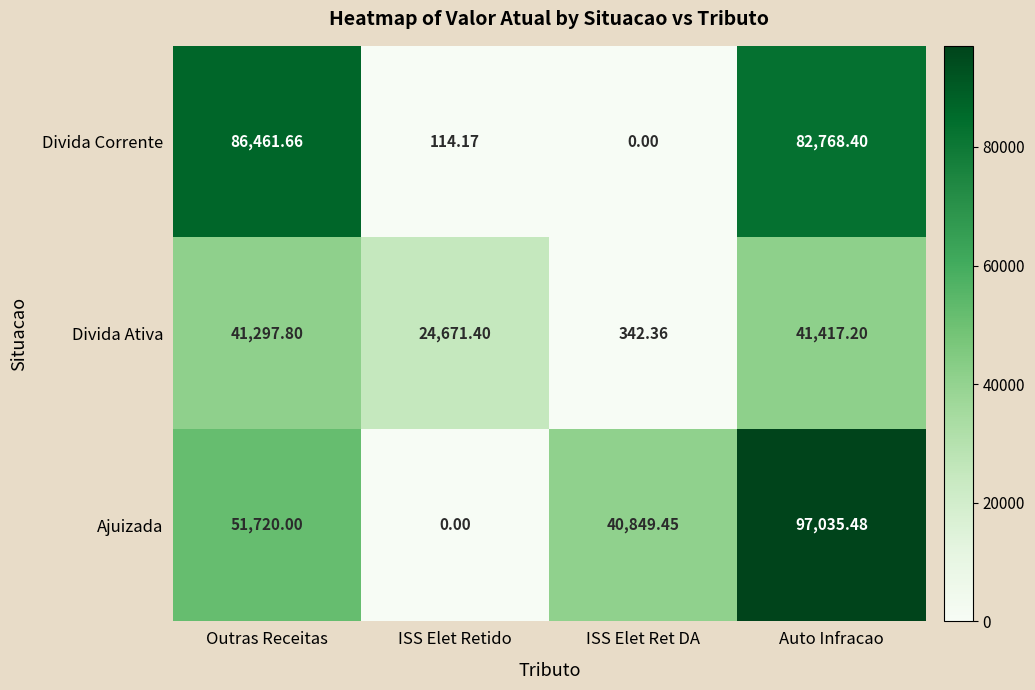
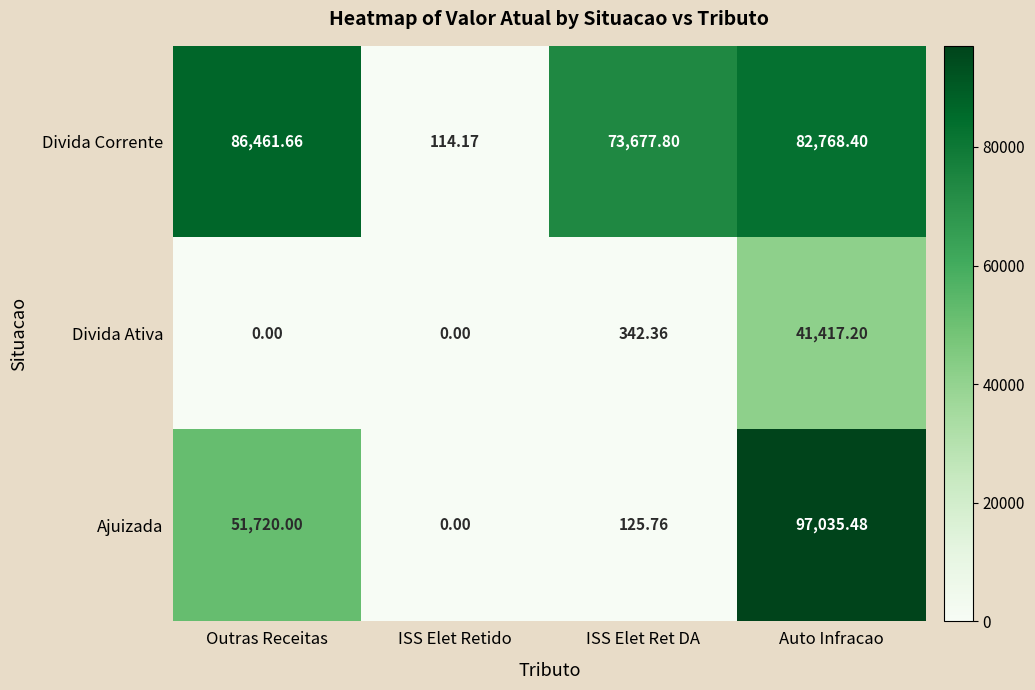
  {
    "Divida Corrente": {
      "Outras Receitas": "86,461.66",
      "ISS Elet Retido": "114.17",
-     "ISS Elet Ret DA": "0.00",
+     "ISS Elet Ret DA": "73,677.80",
      "Auto Infracao": "82,768.40"
    },
    "Divida Ativa": {
-     "Outras Receitas": "41,297.80",
-     "ISS Elet Retido": "24,671.40",
+     "Outras Receitas": "0.00",
+     "ISS Elet Retido": "0.00",
      "ISS Elet Ret DA": "342.36",
      "Auto Infracao": "41,417.20"
    },
    "Ajuizada": {
      "Outras Receitas": "51,720.00",
      "ISS Elet Retido": "0.00",
-     "ISS Elet Ret DA": "40,849.45",
+     "ISS Elet Ret DA": "125.76",
      "Auto Infracao": "97,035.48"
    }
  }
